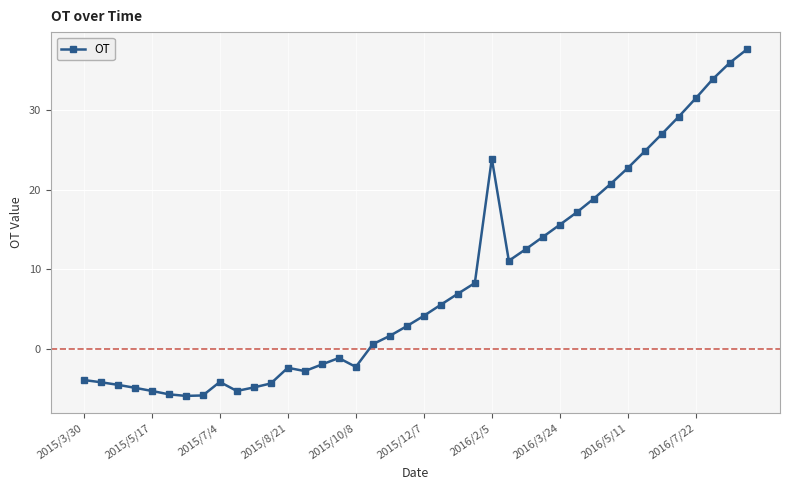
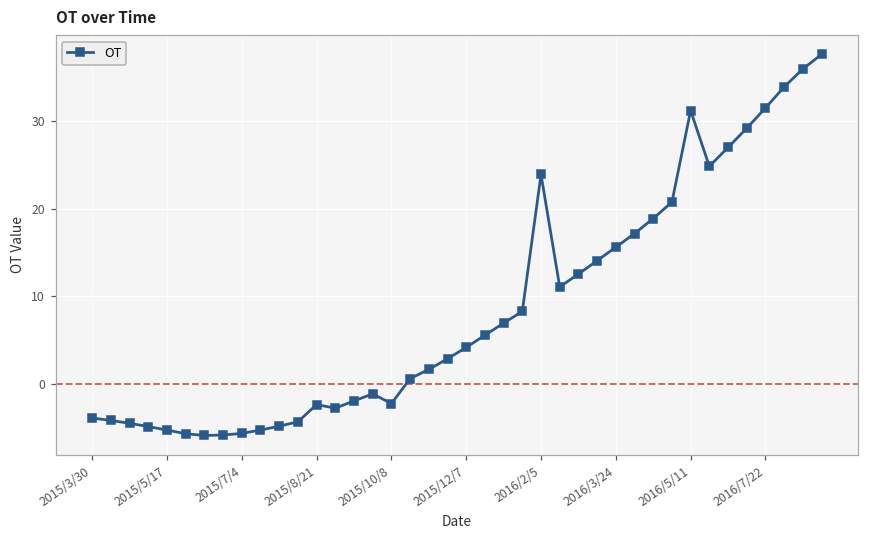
  {
    "2015/3/30": -4,
    "2015/5/17": -5,
-   "2015/7/4": -4,
+   "2015/7/4": -6,
    "2015/8/21": -2,
    "2015/10/8": -2,
    "2015/12/7": 4,
    "2016/2/5": 24,
    "2016/3/24": 16,
-   "2016/5/11": 23,
+   "2016/5/11": 31,
    "2016/7/22": 32
  }
